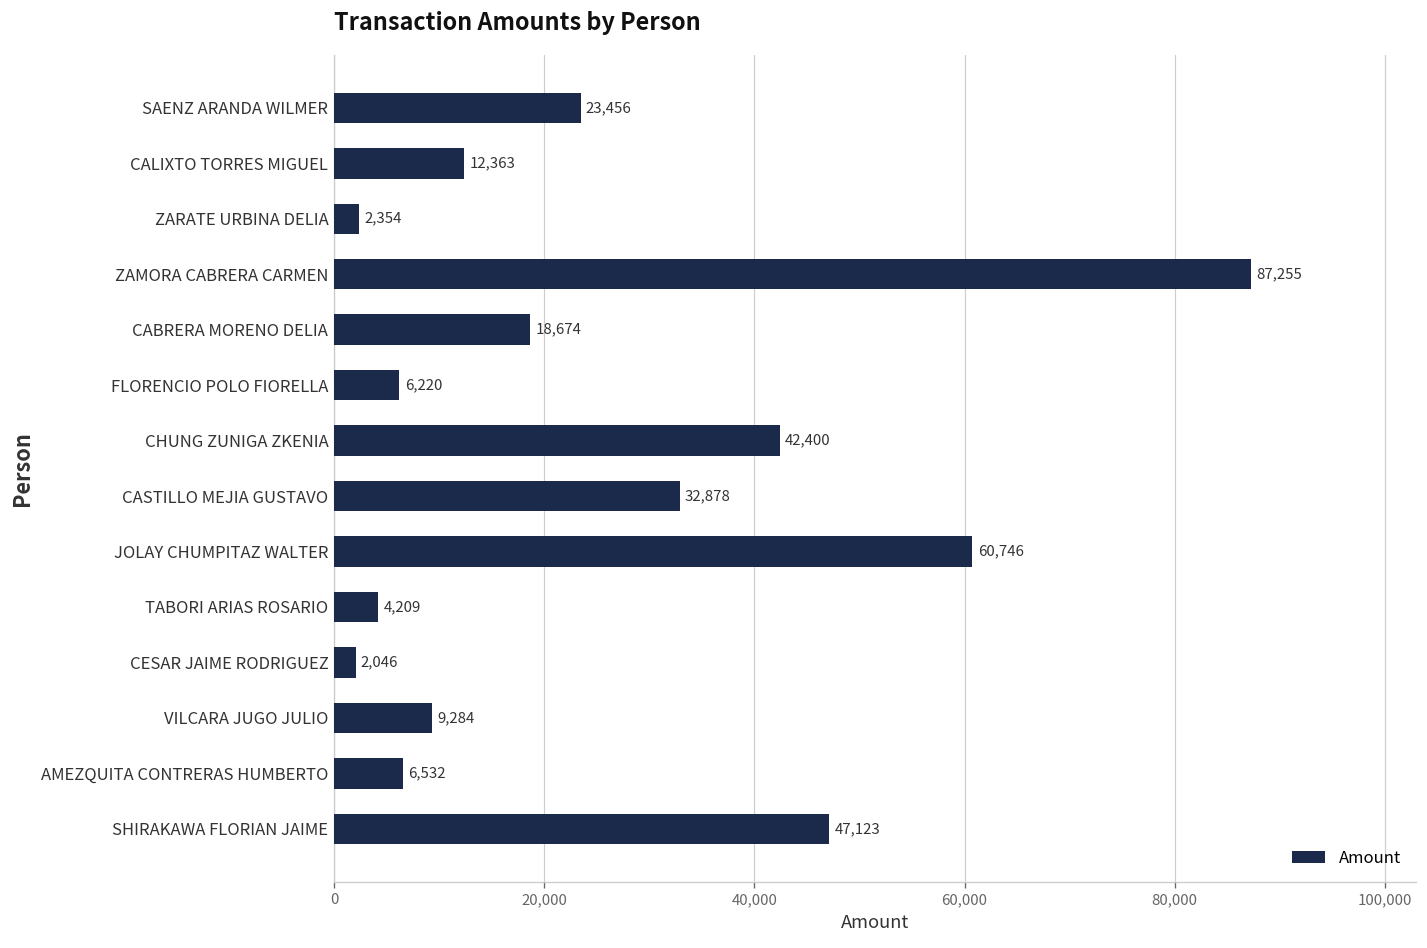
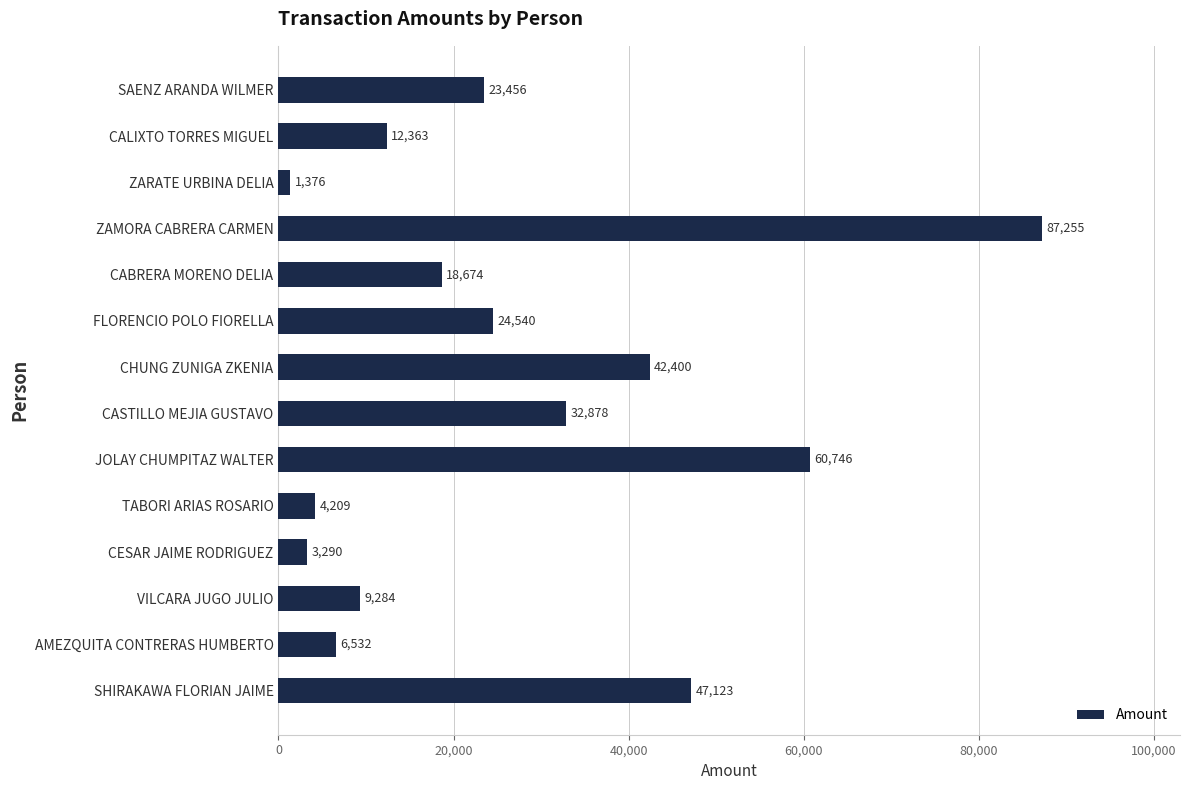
  {
    "SAENZ ARANDA WILMER": "23,456",
    "CALIXTO TORRES MIGUEL": "12,363",
-   "ZARATE URBINA DELIA": "2,354",
+   "ZARATE URBINA DELIA": "1,376",
    "ZAMORA CABRERA CARMEN": "87,255",
    "CABRERA MORENO DELIA": "18,674",
-   "FLORENCIO POLO FIORELLA": "6,220",
+   "FLORENCIO POLO FIORELLA": "24,540",
    "CHUNG ZUNIGA ZKENIA": "42,400",
    "CASTILLO MEJIA GUSTAVO": "32,878",
    "JOLAY CHUMPITAZ WALTER": "60,746",
    "TABORI ARIAS ROSARIO": "4,209",
-   "CESAR JAIME RODRIGUEZ": "2,046",
+   "CESAR JAIME RODRIGUEZ": "3,290",
    "VILCARA JUGO JULIO": "9,284",
    "AMEZQUITA CONTRERAS HUMBERTO": "6,532",
    "SHIRAKAWA FLORIAN JAIME": "47,123"
  }
